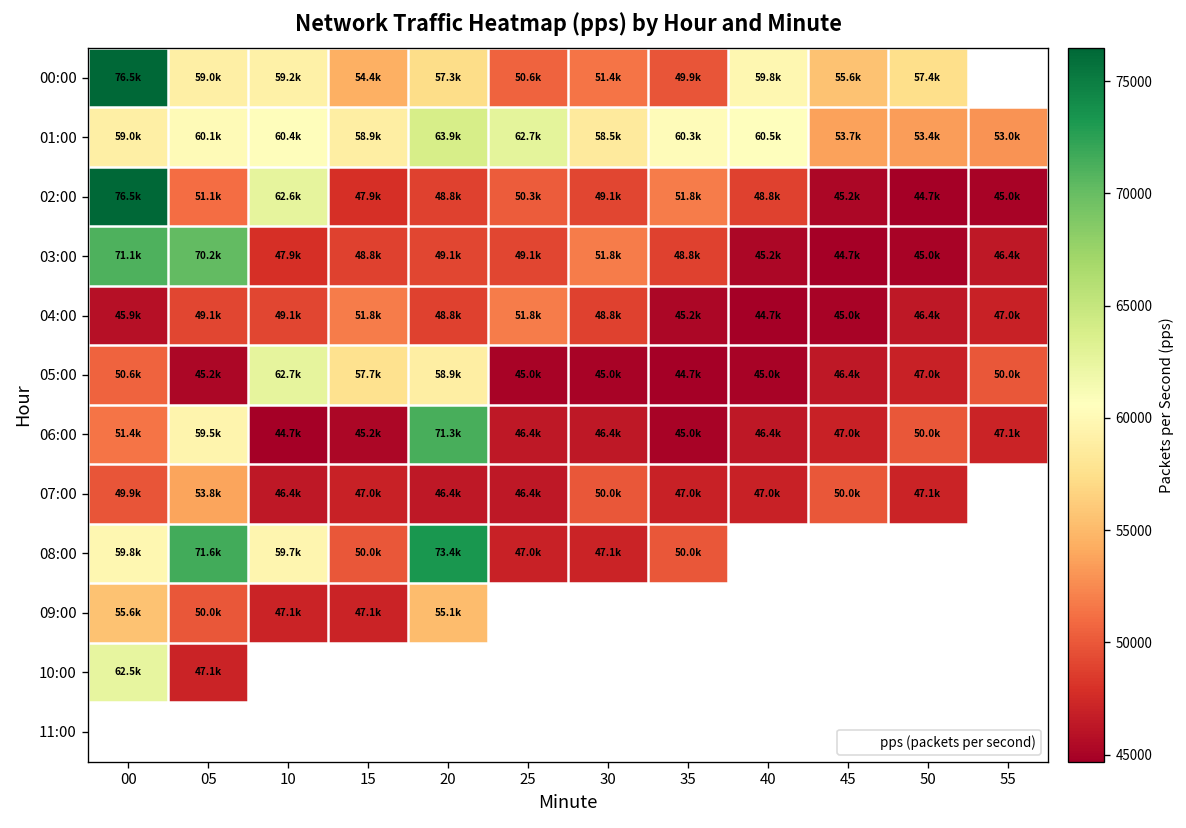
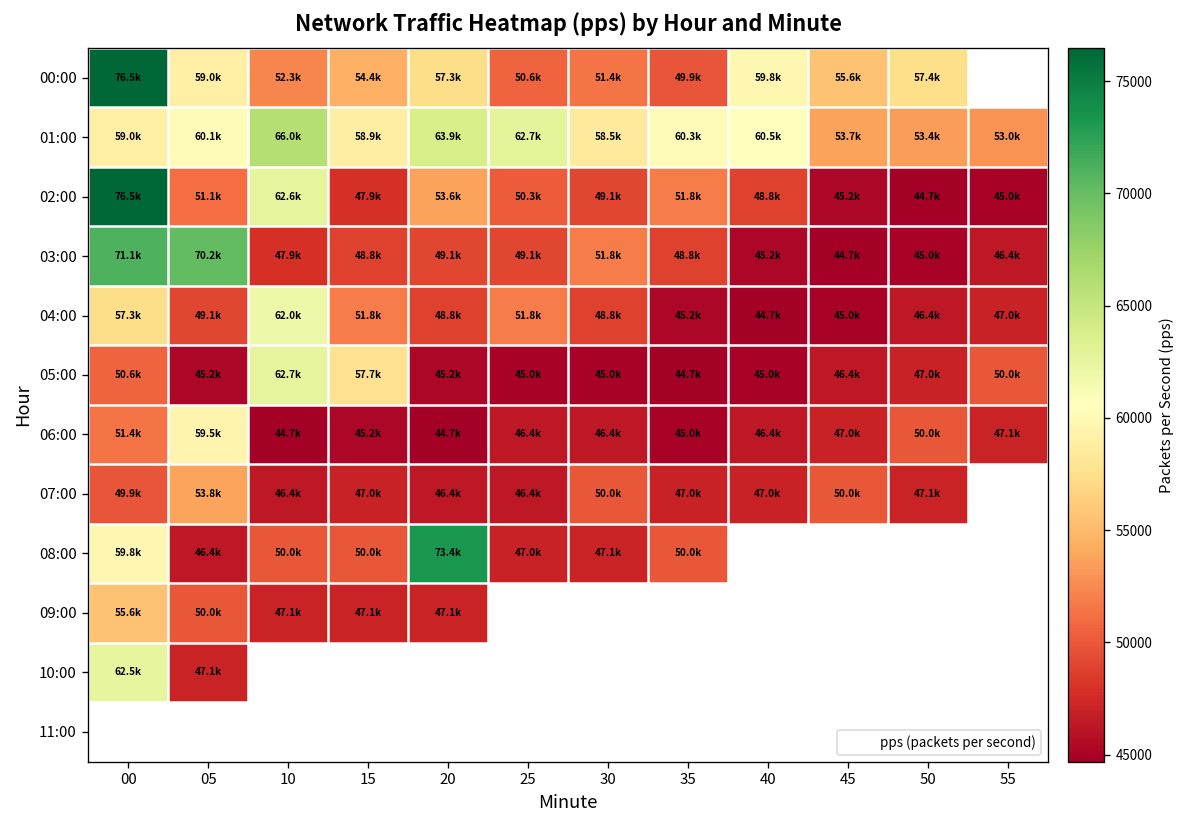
  {
    "00:00": {
      "00": "76.5k",
      "05": "59.0k",
-     "10": "59.2k",
+     "10": "52.3k",
      "15": "54.4k",
      "20": "57.3k",
      "25": "50.6k",
      "30": "51.4k",
      "35": "49.9k",
      "40": "59.8k",
      "45": "55.6k",
      "50": "57.4k"
    },
    "01:00": {
      "00": "59.0k",
      "05": "60.1k",
-     "10": "60.4k",
+     "10": "66.0k",
      "15": "58.9k",
      "20": "63.9k",
      "25": "62.7k",
      "30": "58.5k",
      "35": "60.3k",
      "40": "60.5k",
      "45": "53.7k",
      "50": "53.4k",
      "55": "53.0k"
    },
    "02:00": {
      "00": "76.5k",
      "05": "51.1k",
      "10": "62.6k",
      "15": "47.9k",
-     "20": "48.8k",
+     "20": "53.6k",
      "25": "50.3k",
      "30": "49.1k",
      "35": "51.8k",
      "40": "48.8k",
      "45": "45.2k",
      "50": "44.7k",
      "55": "45.0k"
    },
    "03:00": {
      "00": "71.1k",
      "05": "70.2k",
      "10": "47.9k",
      "15": "48.8k",
      "20": "49.1k",
      "25": "49.1k",
      "30": "51.8k",
      "35": "48.8k",
      "40": "45.2k",
      "45": "44.7k",
      "50": "45.0k",
      "55": "46.4k"
    },
    "04:00": {
-     "00": "45.9k",
+     "00": "57.3k",
      "05": "49.1k",
-     "10": "49.1k",
+     "10": "62.0k",
      "15": "51.8k",
      "20": "48.8k",
      "25": "51.8k",
      "30": "48.8k",
      "35": "45.2k",
      "40": "44.7k",
      "45": "45.0k",
      "50": "46.4k",
      "55": "47.0k"
    },
    "05:00": {
      "00": "50.6k",
      "05": "45.2k",
      "10": "62.7k",
      "15": "57.7k",
-     "20": "58.9k",
+     "20": "45.2k",
      "25": "45.0k",
      "30": "45.0k",
      "35": "44.7k",
      "40": "45.0k",
      "45": "46.4k",
      "50": "47.0k",
      "55": "50.0k"
    },
    "06:00": {
      "00": "51.4k",
      "05": "59.5k",
      "10": "44.7k",
      "15": "45.2k",
-     "20": "71.3k",
+     "20": "44.7k",
      "25": "46.4k",
      "30": "46.4k",
      "35": "45.0k",
      "40": "46.4k",
      "45": "47.0k",
      "50": "50.0k",
      "55": "47.1k"
    },
    "07:00": {
      "00": "49.9k",
      "05": "53.8k",
      "10": "46.4k",
      "15": "47.0k",
      "20": "46.4k",
      "25": "46.4k",
      "30": "50.0k",
      "35": "47.0k",
      "40": "47.0k",
      "45": "50.0k",
      "50": "47.1k"
    },
    "08:00": {
      "00": "59.8k",
-     "05": "71.6k",
-     "10": "59.7k",
+     "05": "46.4k",
+     "10": "50.0k",
      "15": "50.0k",
      "20": "73.4k",
      "25": "47.0k",
      "30": "47.1k",
      "35": "50.0k"
    },
    "09:00": {
      "00": "55.6k",
      "05": "50.0k",
      "10": "47.1k",
      "15": "47.1k",
-     "20": "55.1k"
+     "20": "47.1k"
    },
    "10:00": {
      "00": "62.5k",
      "05": "47.1k"
    }
  }
